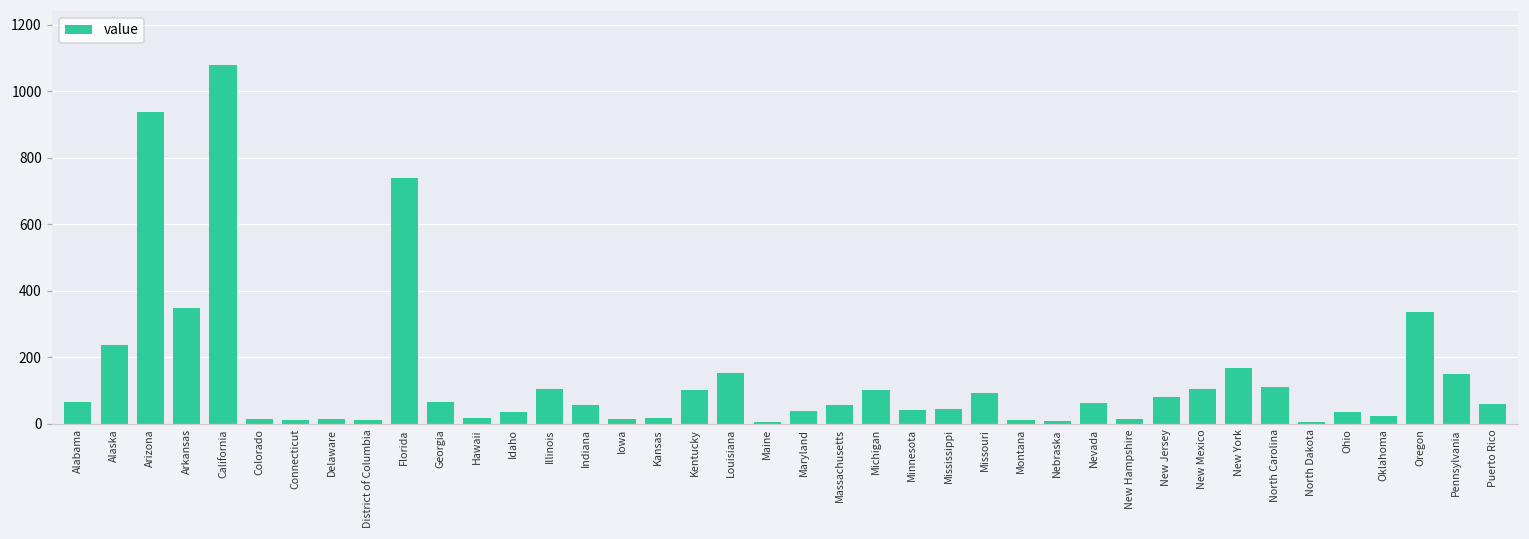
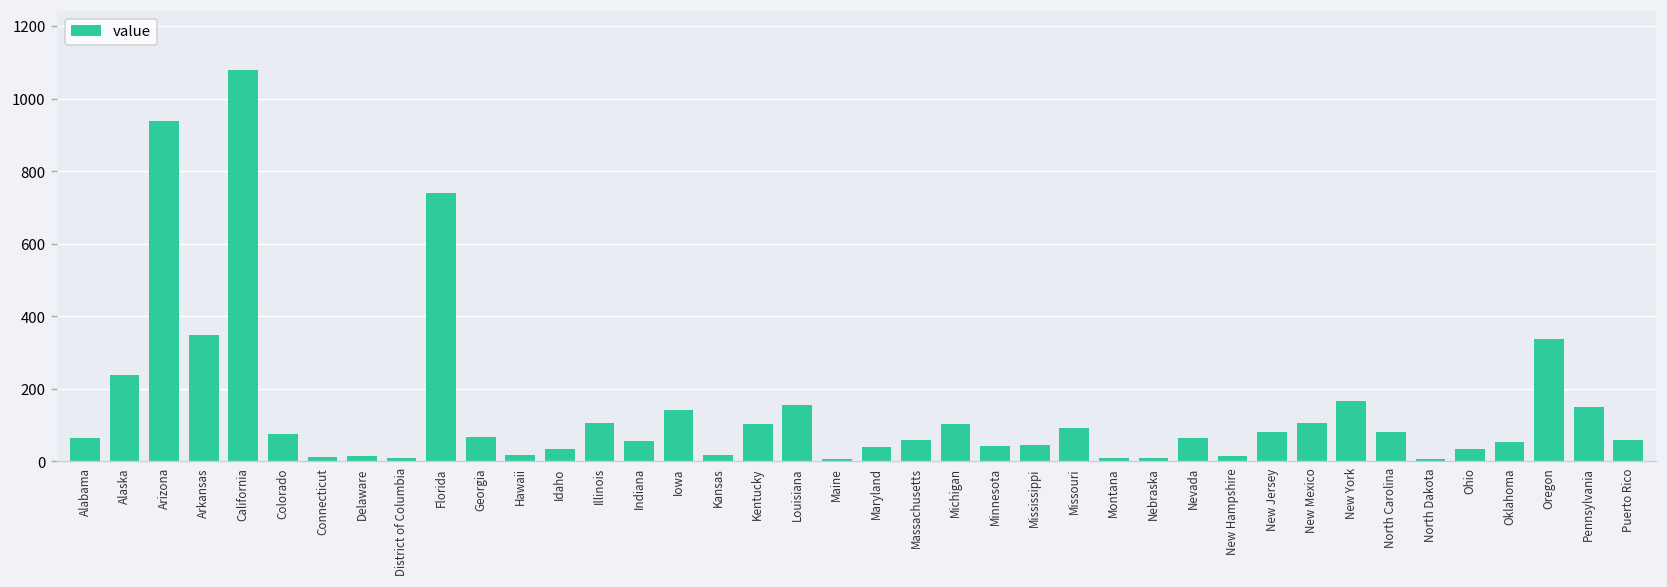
  {
    "Alabama": 60,
    "Alaska": 240,
    "Arizona": 940,
    "Arkansas": 350,
    "California": 1080,
-   "Colorado": 10,
+   "Colorado": 70,
    "Connecticut": 10,
    "Delaware": 10,
    "District of Columbia": 10,
    "Florida": 740,
    "Georgia": 70,
    "Hawaii": 20,
    "Idaho": 30,
    "Illinois": 110,
    "Indiana": 60,
-   "Iowa": 20,
+   "Iowa": 140,
    "Kansas": 20,
    "Kentucky": 100,
    "Louisiana": 150,
    "Maryland": 40,
    "Massachusetts": 60,
    "Michigan": 100,
    "Minnesota": 40,
    "Mississippi": 40,
    "Missouri": 90,
    "Montana": 10,
    "Nebraska": 10,
    "Nevada": 60,
    "New Hampshire": 10,
    "New Jersey": 80,
    "New Mexico": 110,
    "New York": 170,
-   "North Carolina": 110,
+   "North Carolina": 80,
    "Ohio": 30,
-   "Oklahoma": 20,
+   "Oklahoma": 50,
    "Oregon": 340,
    "Pennsylvania": 150,
    "Puerto Rico": 60
  }
